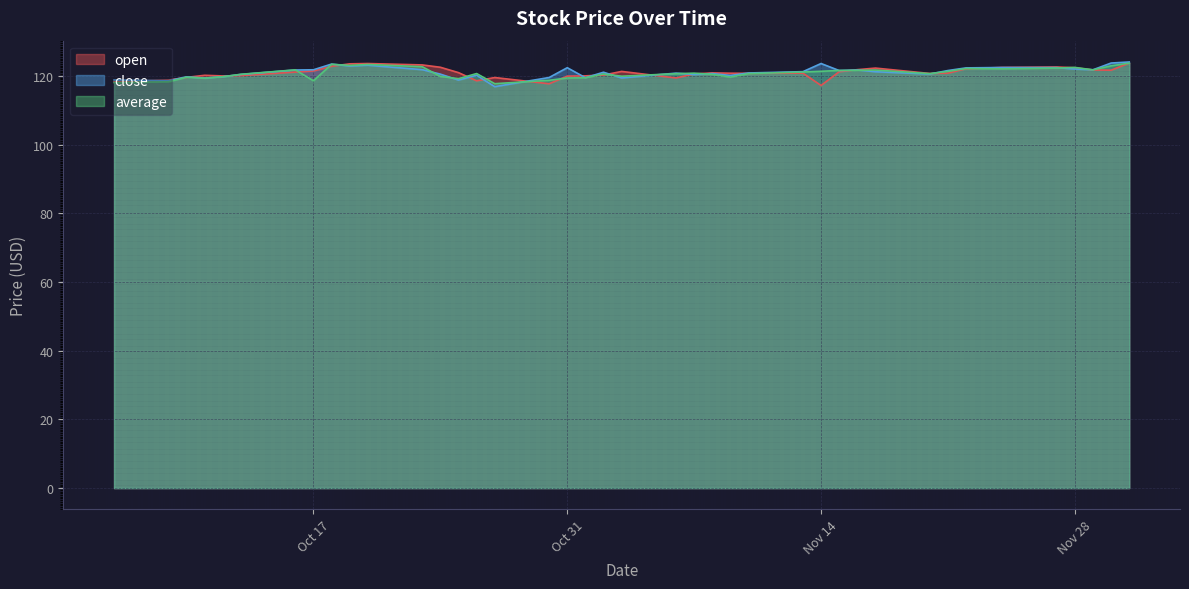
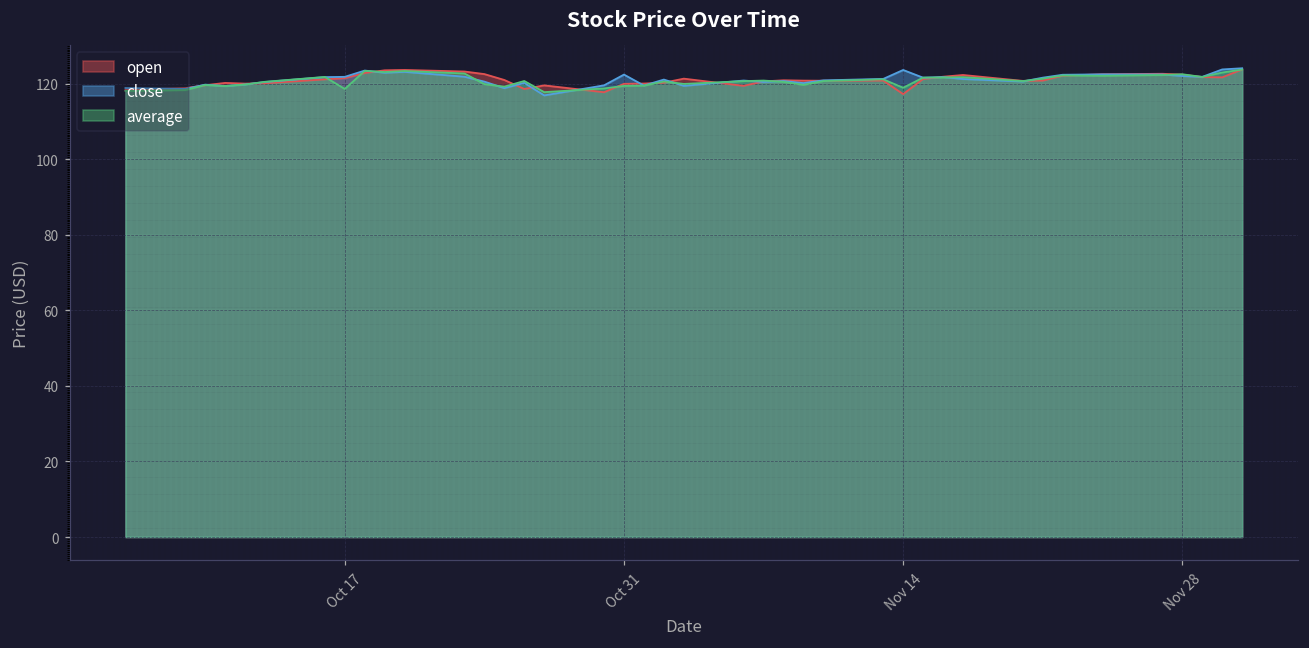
  {
    "open": {
      "Nov 14": 117
    },
    "close": {
      "Oct 31": 122,
      "Nov 14": 124
    },
    "average": {
      "Oct 17": 119,
-     "Nov 14": 121
+     "Nov 14": 119
    }
  }
